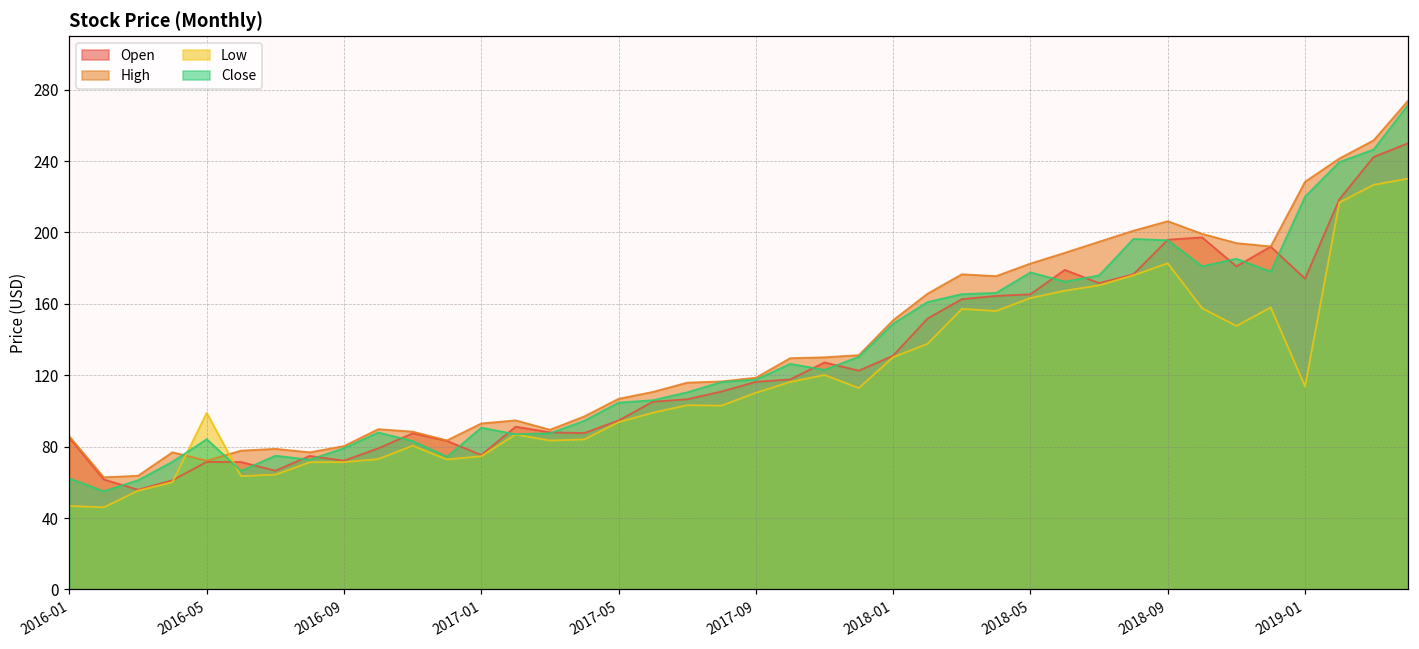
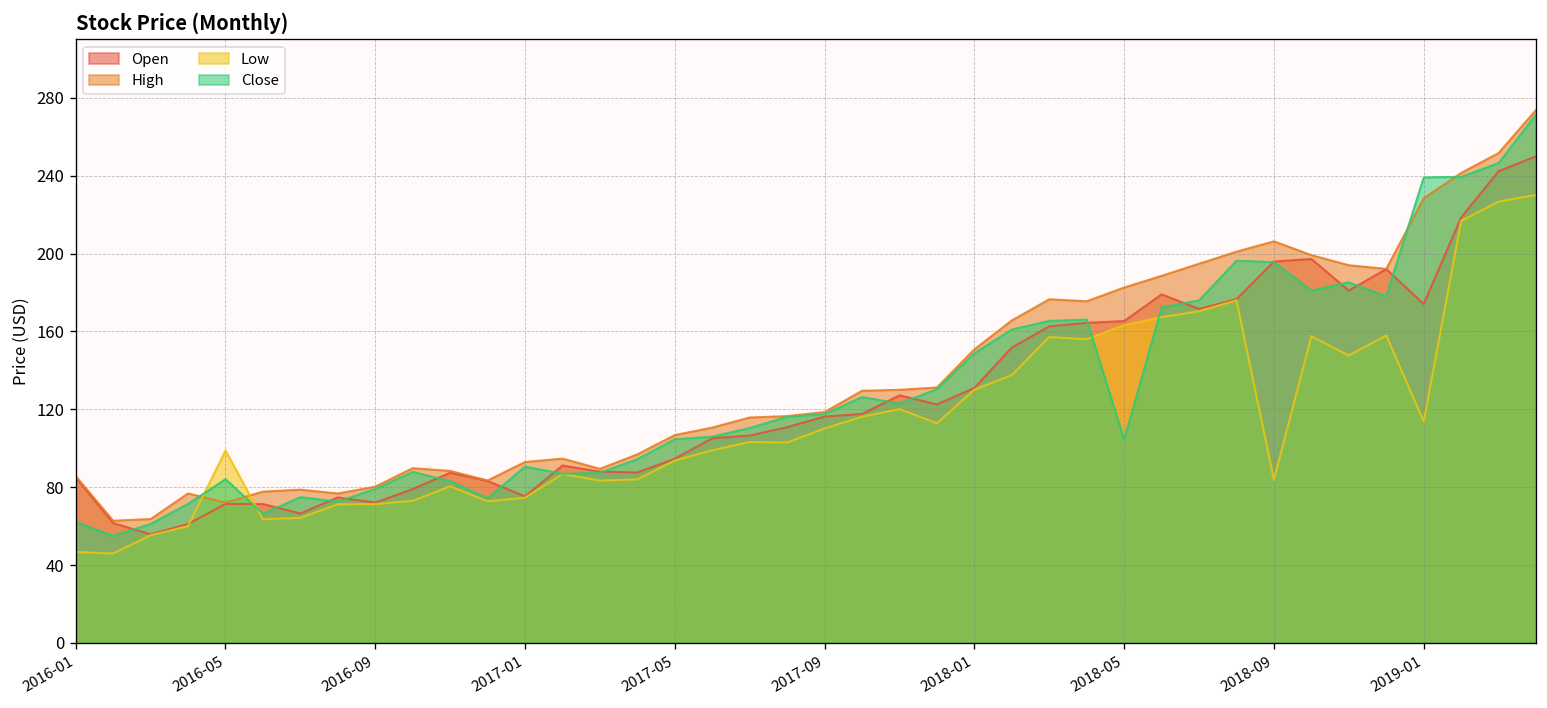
  {
    "Low": {
      "2016-01": 47,
      "2016-05": 99,
      "2017-09": 110,
      "2018-05": 163,
-     "2018-09": 183,
+     "2018-09": 84,
      "2019-01": 114
    },
    "Close": {
      "2016-01": 62,
      "2016-05": 84,
      "2017-01": 91,
      "2017-05": 105,
      "2018-01": 149,
-     "2018-05": 178,
-     "2019-01": 220
+     "2018-05": 104,
+     "2019-01": 239
    }
  }
